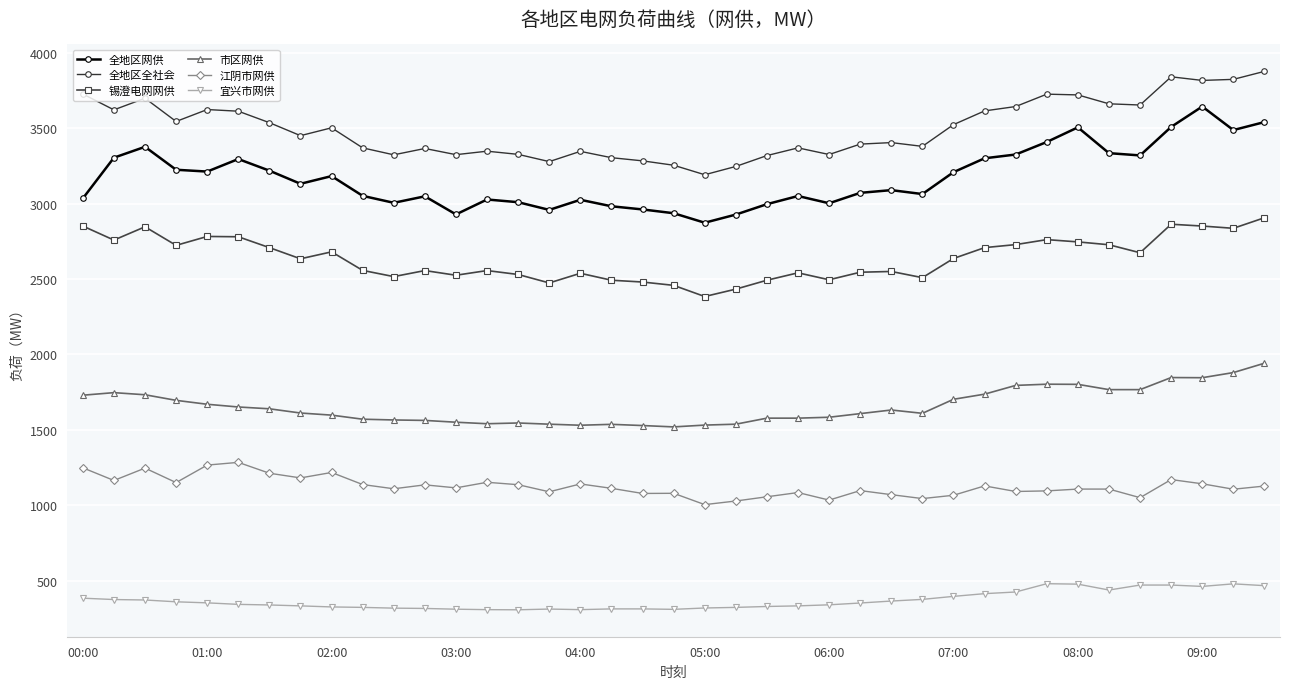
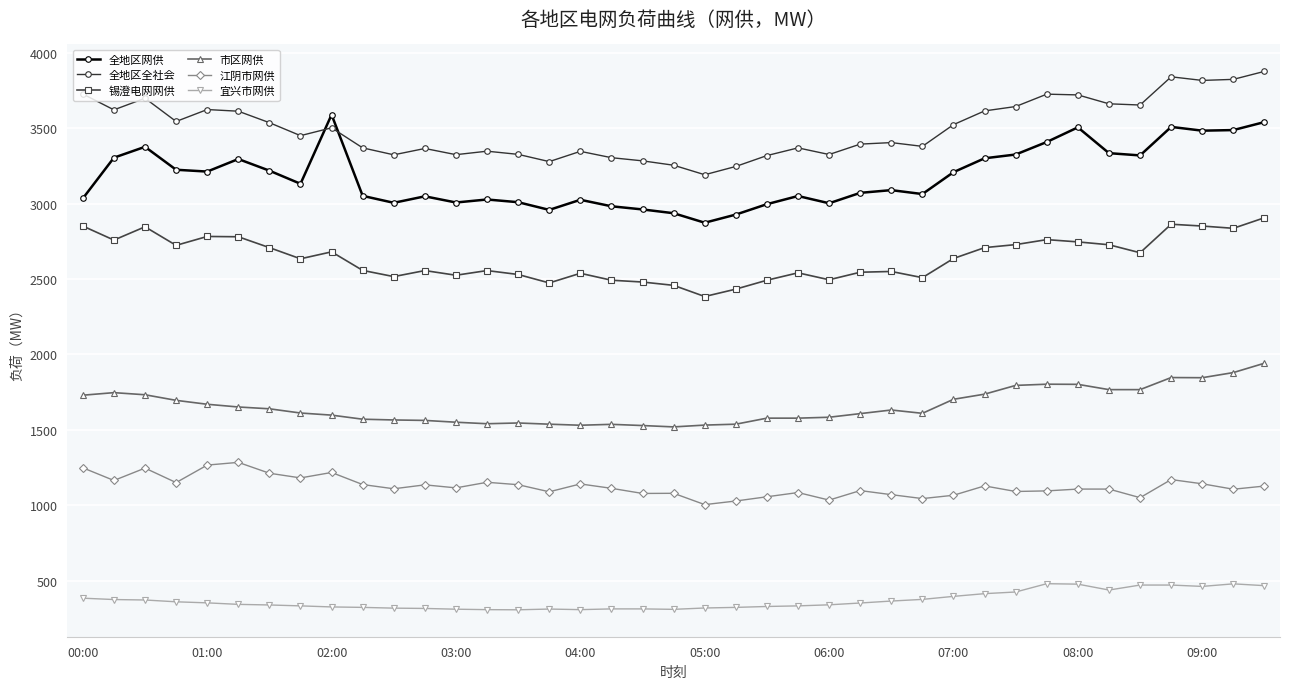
  {
    "全地区网供": {
      "00:00": 3030,
      "01:00": 3210,
-     "02:00": 3180,
-     "03:00": 2930,
+     "02:00": 3590,
+     "03:00": 3010,
      "04:00": 3030,
      "05:00": 2870,
      "06:00": 3000,
      "07:00": 3210,
      "08:00": 3510,
-     "09:00": 3640
+     "09:00": 3480
    }
  }
